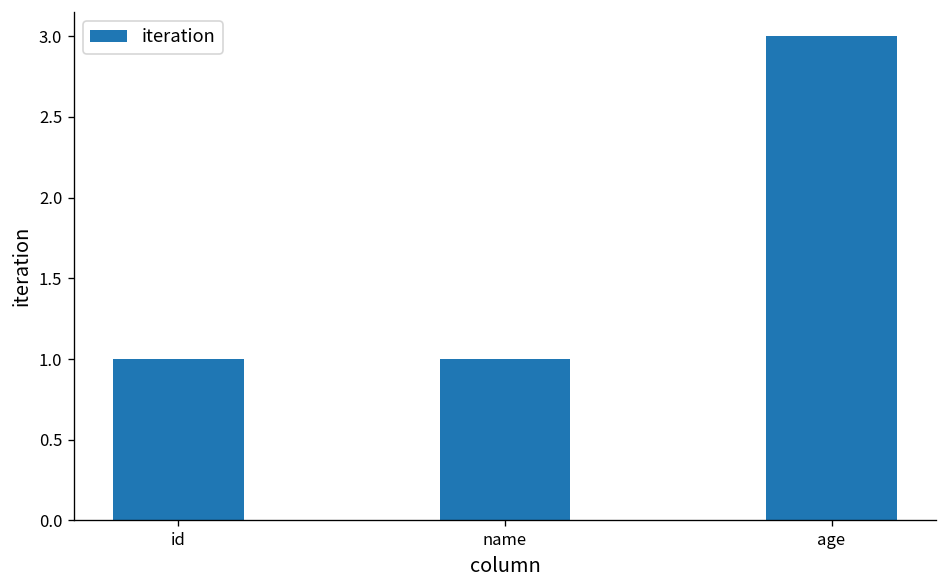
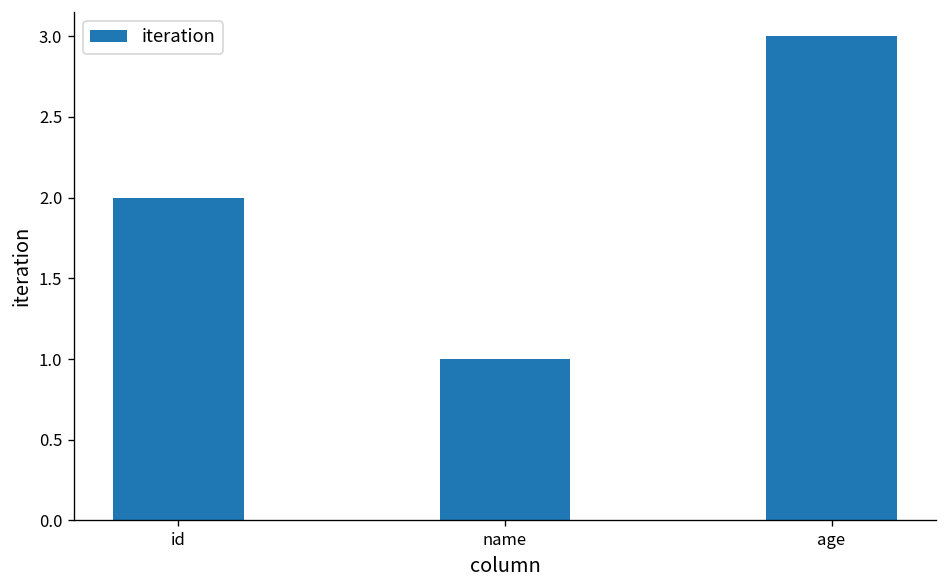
  {
-   "id": 1,
+   "id": 2,
    "name": 1,
    "age": 3
  }
